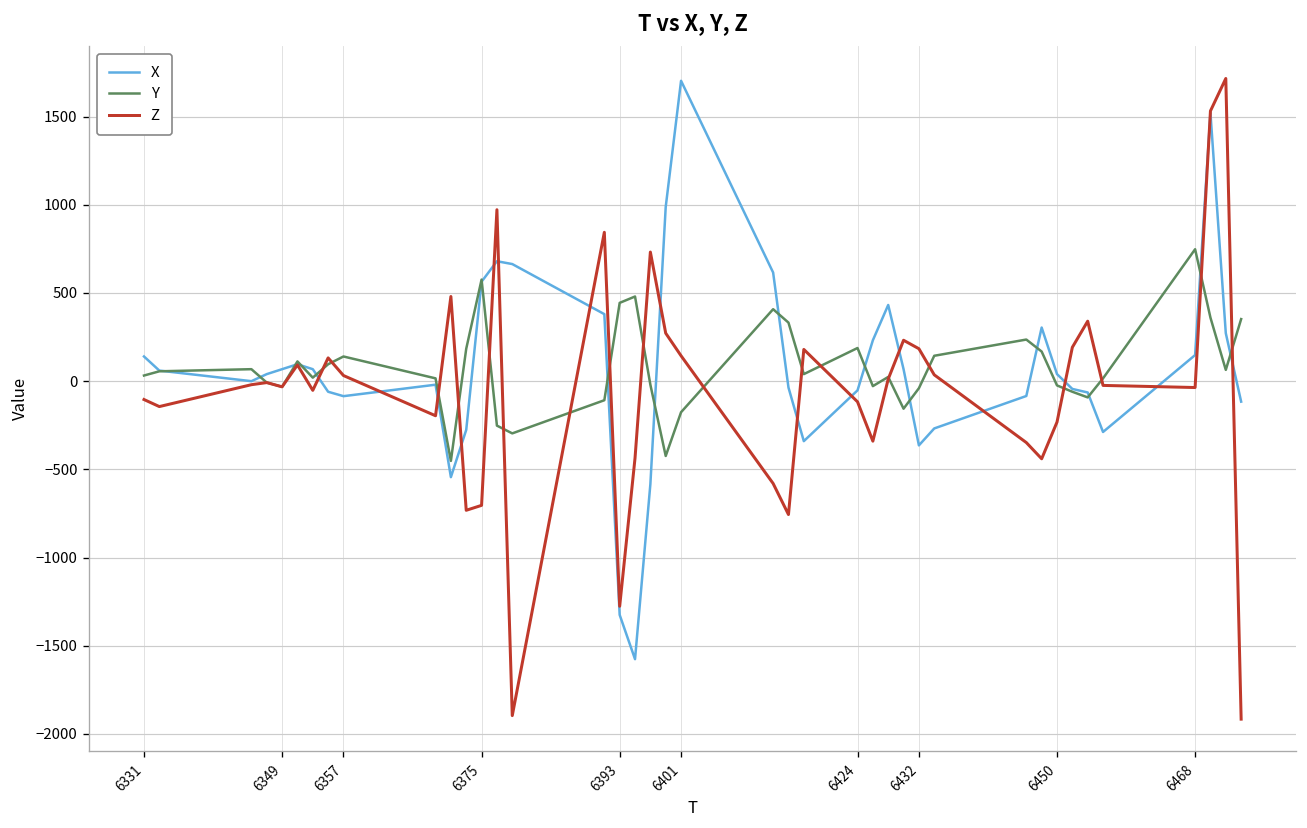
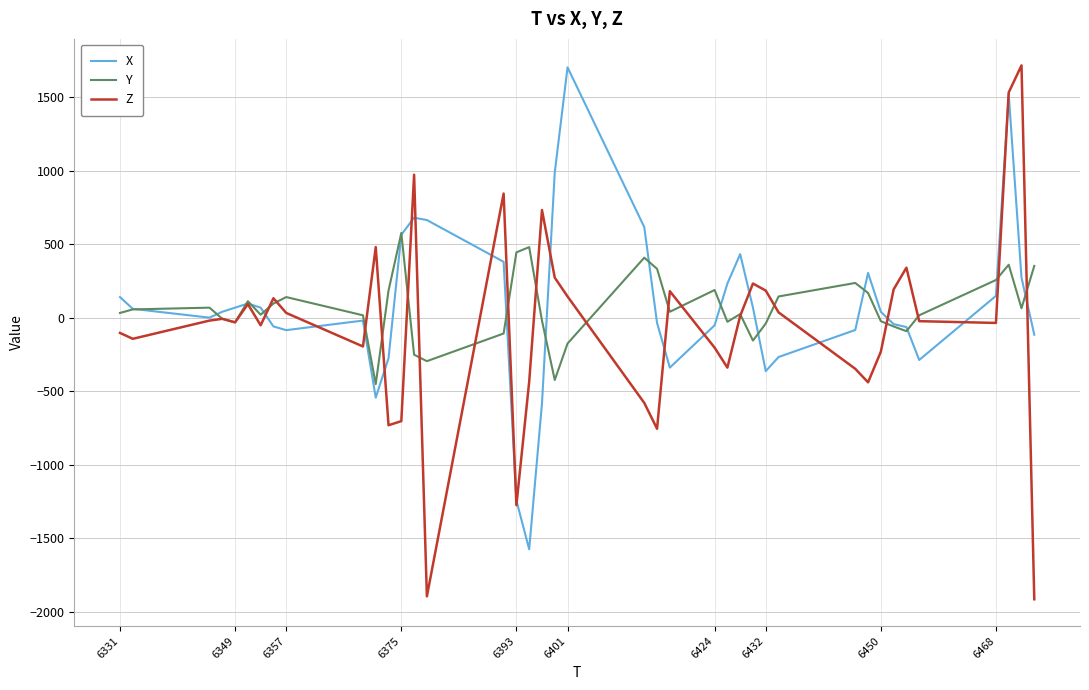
  {
    "X": {
      "6331": 140,
      "6349": 70,
      "6357": -90,
-     "6393": -1330,
+     "6393": -1240,
      "6401": 1700,
      "6424": -50,
      "6432": -360,
      "6450": 40,
      "6468": 150
    },
    "Y": {
      "6331": 30,
      "6357": 140,
      "6393": 440,
      "6401": -180,
      "6424": 190,
      "6432": -40,
      "6450": -20,
-     "6468": 750
+     "6468": 260
    },
    "Z": {
      "6331": -100,
      "6357": 30,
      "6375": -700,
      "6393": -1280,
      "6401": 140,
-     "6424": -120,
+     "6424": -200,
      "6432": 180,
      "6450": -230,
      "6468": -40
    }
  }
